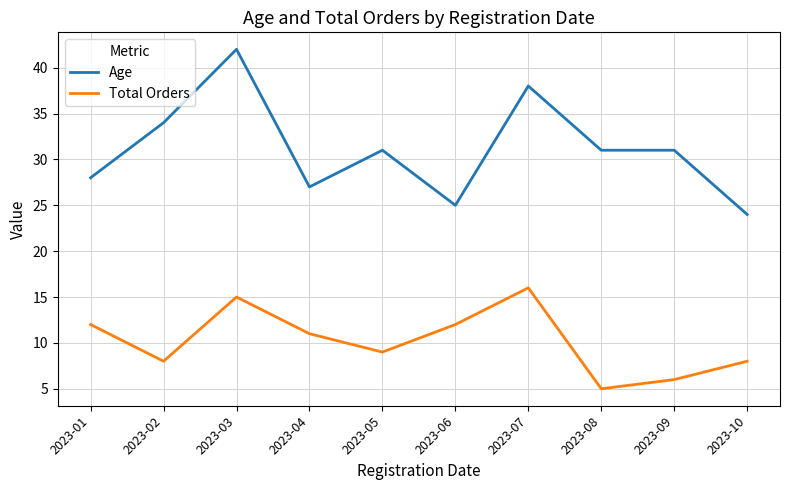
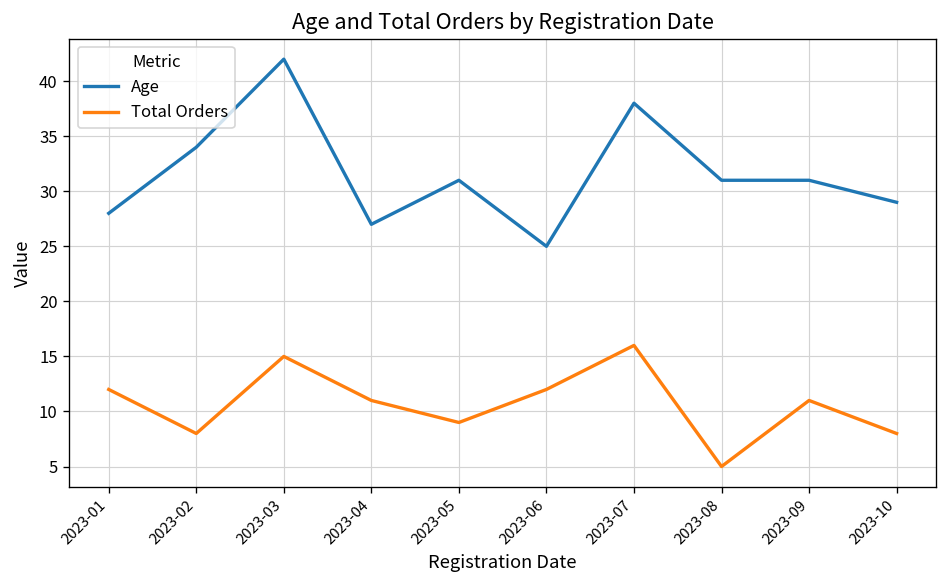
  {
    "Age": {
      "2023-01": 28,
      "2023-02": 34,
      "2023-03": 42,
      "2023-04": 27,
      "2023-05": 31,
      "2023-06": 25,
      "2023-07": 38,
      "2023-08": 31,
      "2023-09": 31,
-     "2023-10": 24
+     "2023-10": 29
    },
    "Total Orders": {
      "2023-01": 12,
      "2023-02": 8,
      "2023-03": 15,
      "2023-04": 11,
      "2023-05": 9,
      "2023-06": 12,
      "2023-07": 16,
      "2023-08": 5,
-     "2023-09": 6,
+     "2023-09": 11,
      "2023-10": 8
    }
  }
